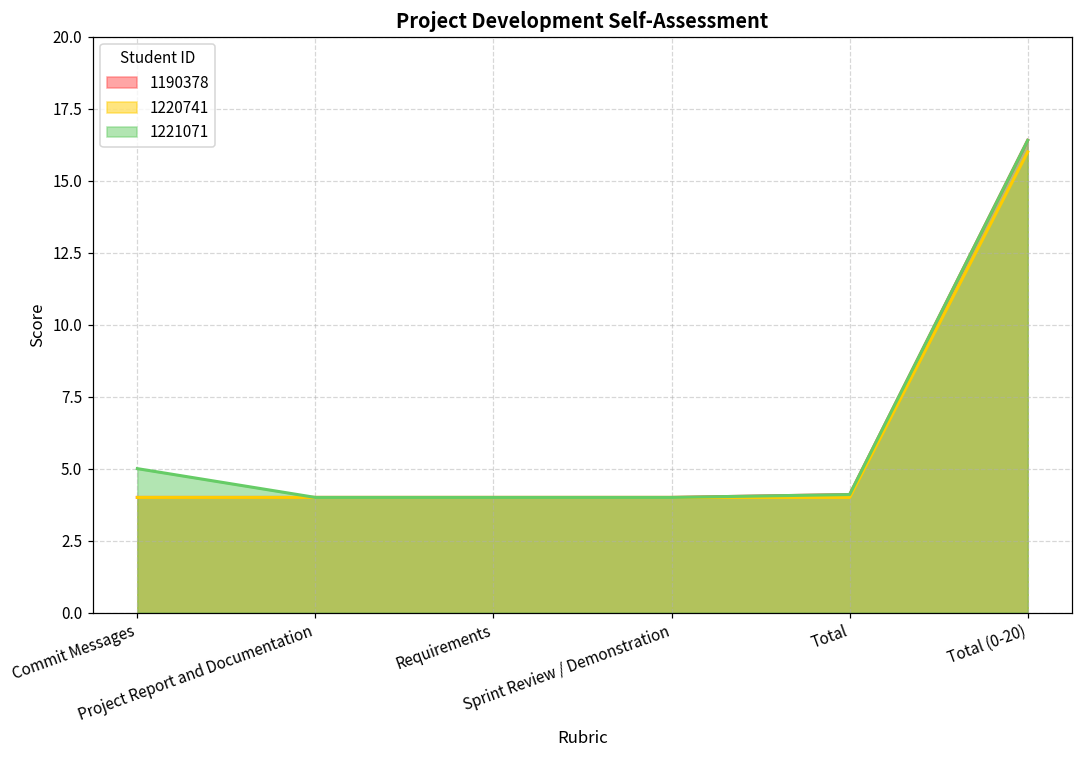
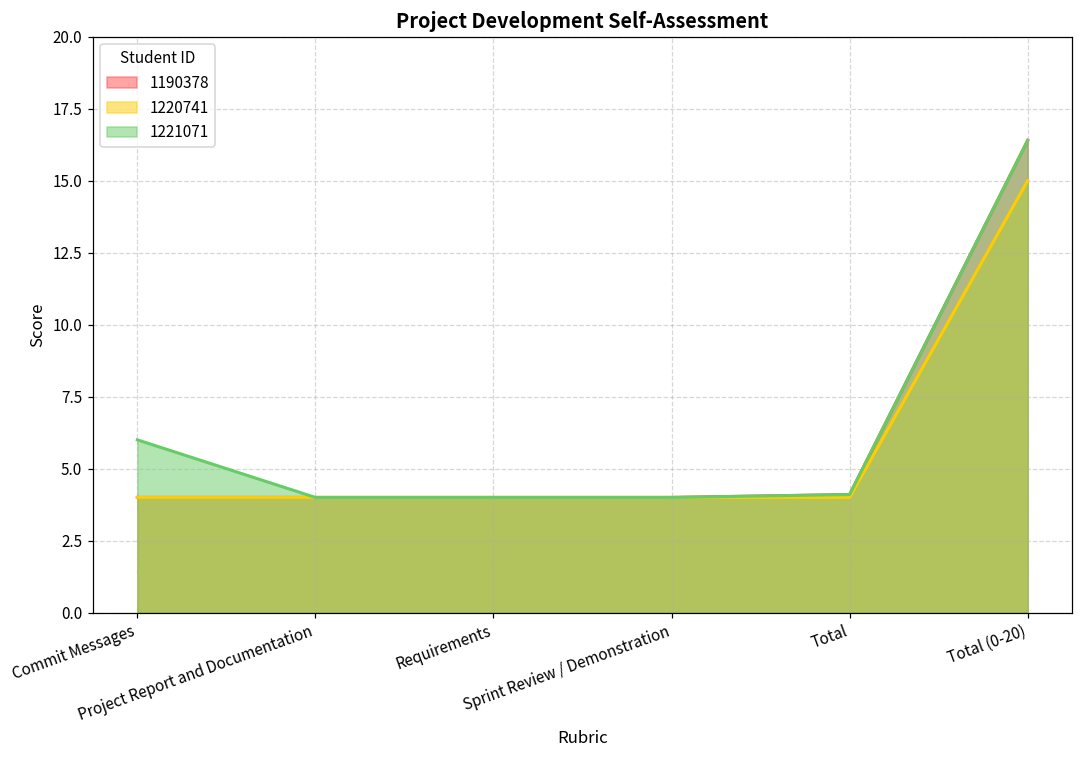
  {
    "1220741": {
      "Total": 4,
-     "Total (0-20)": 16
+     "Total (0-20)": 15
    },
    "1221071": {
-     "Commit Messages": 5
+     "Commit Messages": 6
    }
  }
